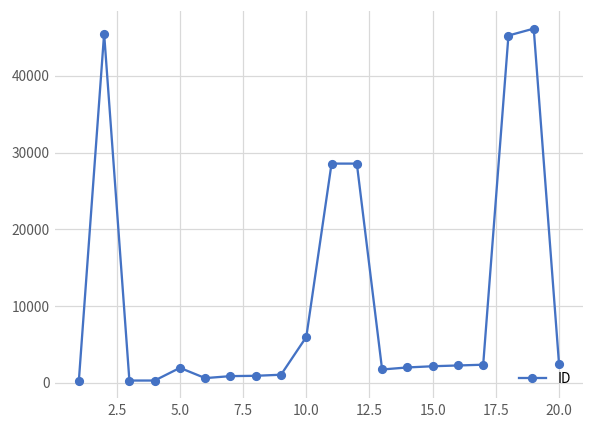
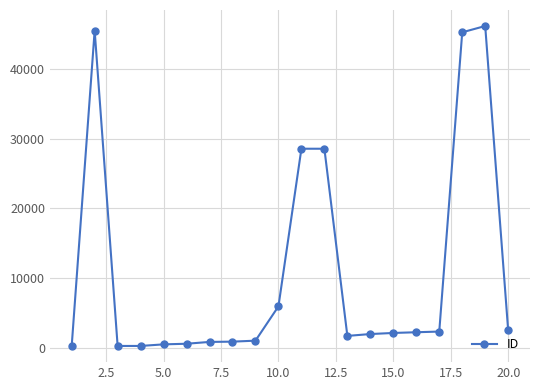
  {
-   "5.0": 2000,
+   "5.0": 1000,
    "10.0": 6000,
    "15.0": 2000,
    "20.0": 3000
  }
